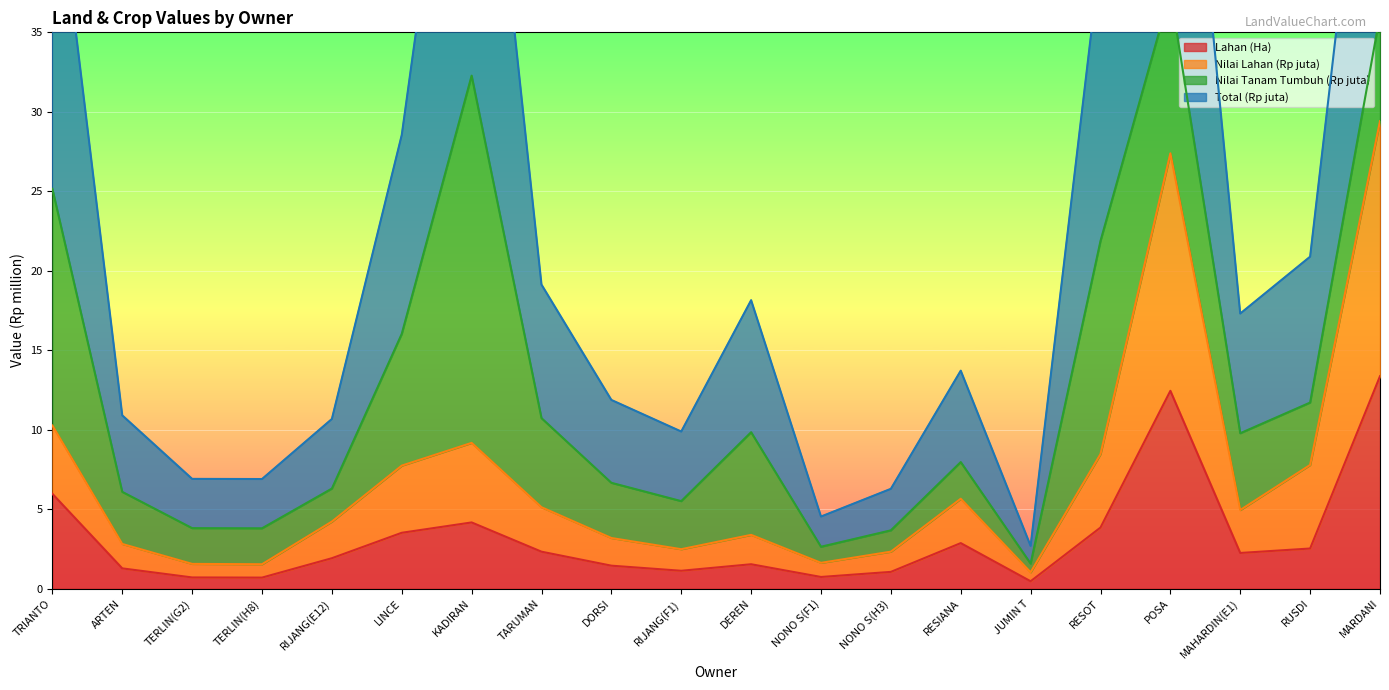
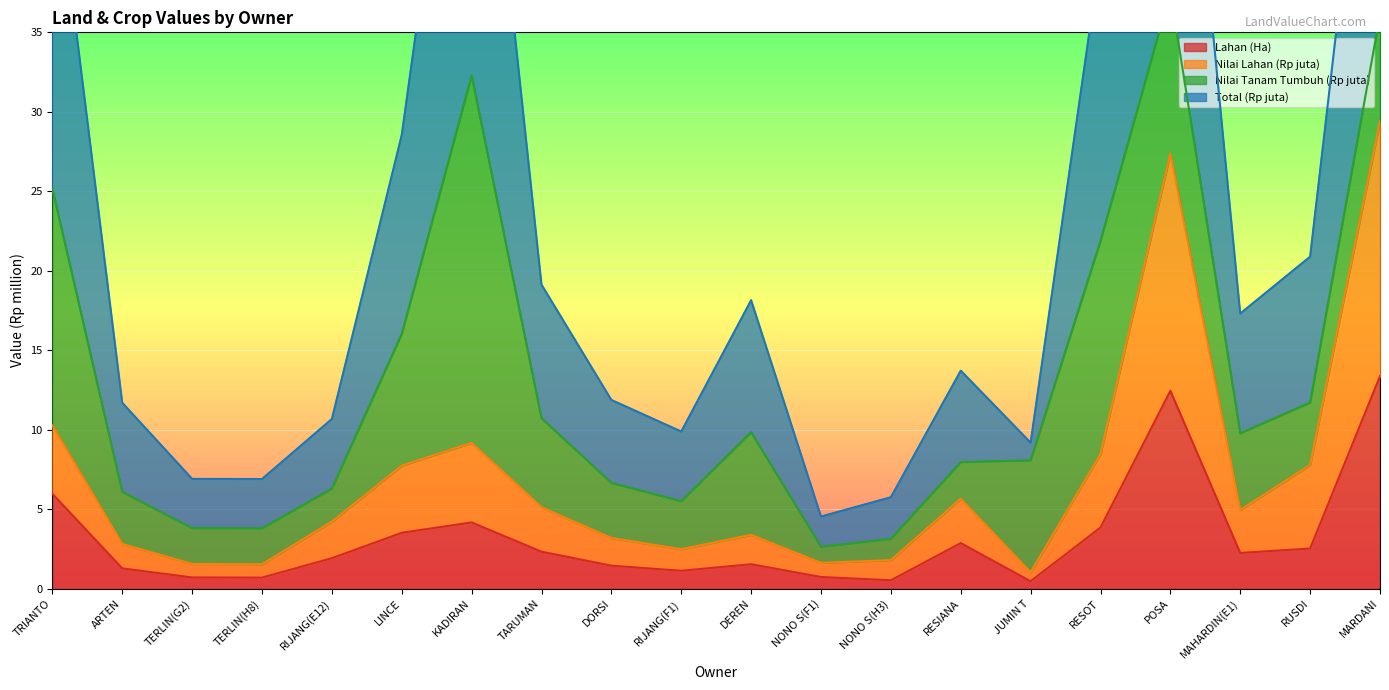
  {
    "Lahan (Ha)": {
      "TRIANTO": 6.0,
      "ARTEN": 1.3,
      "TERLIN(G2)": 0.7,
      "TERLIN(H8)": 0.7,
      "RIJANG(E12)": 1.9,
      "LINCE": 3.5,
      "KADIRAN": 4.2,
      "TARUMAN": 2.3,
      "DORSI": 1.5,
      "RIJANG(F1)": 1.1,
      "DEREN": 1.5,
      "NONO S(F1)": 0.7,
-     "NONO S(H3)": 1.1,
+     "NONO S(H3)": 0.5,
      "RESIANA": 2.9,
      "JUMIN T": 0.5,
      "RESOT": 3.9,
      "POSA": 12.5,
      "MAHARDIN(E1)": 2.3,
      "RUSDI": 2.5,
      "MARDANI": 13.4
    },
    "Nilai Lahan (Rp juta)": {
      "TRIANTO": 4.3,
      "ARTEN": 1.5,
      "TERLIN(G2)": 0.9,
      "TERLIN(H8)": 0.8,
      "RIJANG(E12)": 2.3,
      "LINCE": 4.2,
      "KADIRAN": 5.0,
      "TARUMAN": 2.8,
      "DORSI": 1.7,
      "RIJANG(F1)": 1.4,
      "DEREN": 1.8,
      "NONO S(F1)": 0.9,
      "NONO S(H3)": 1.3,
      "RESIANA": 2.8,
      "JUMIN T": 0.6,
      "RESOT": 4.6,
      "POSA": 14.9,
      "MAHARDIN(E1)": 2.7,
      "RUSDI": 5.3,
      "MARDANI": 16.0
    },
    "Nilai Tanam Tumbuh (Rp juta)": {
      "TRIANTO": 14.9,
      "ARTEN": 3.3,
      "TERLIN(G2)": 2.2,
      "TERLIN(H8)": 2.3,
      "RIJANG(E12)": 2.1,
      "LINCE": 8.3,
      "KADIRAN": 23.1,
      "TARUMAN": 5.6,
      "DORSI": 3.5,
      "RIJANG(F1)": 3.0,
      "DEREN": 6.5,
      "NONO S(F1)": 1.0,
      "NONO S(H3)": 1.3,
      "RESIANA": 2.3,
-     "JUMIN T": 0.5,
+     "JUMIN T": 7.0,
      "RESOT": 13.4,
      "MAHARDIN(E1)": 4.8,
      "RUSDI": 3.9
    },
    "Total (Rp juta)": {
-     "ARTEN": 4.8,
+     "ARTEN": 5.6,
      "TERLIN(G2)": 3.1,
      "TERLIN(H8)": 3.1,
      "RIJANG(E12)": 4.4,
      "LINCE": 12.5,
      "TARUMAN": 8.4,
      "DORSI": 5.2,
      "RIJANG(F1)": 4.4,
      "DEREN": 8.3,
      "NONO S(F1)": 1.9,
      "NONO S(H3)": 2.6,
      "RESIANA": 5.7,
      "JUMIN T": 1.1,
      "MAHARDIN(E1)": 7.5,
      "RUSDI": 9.2
    }
  }
